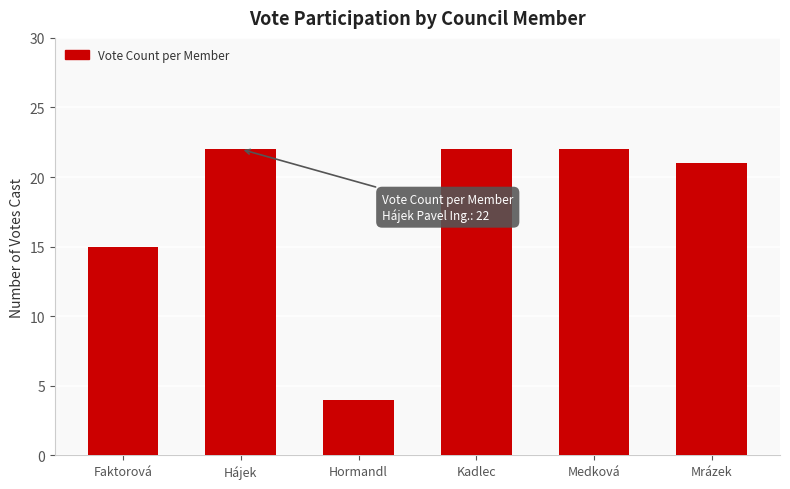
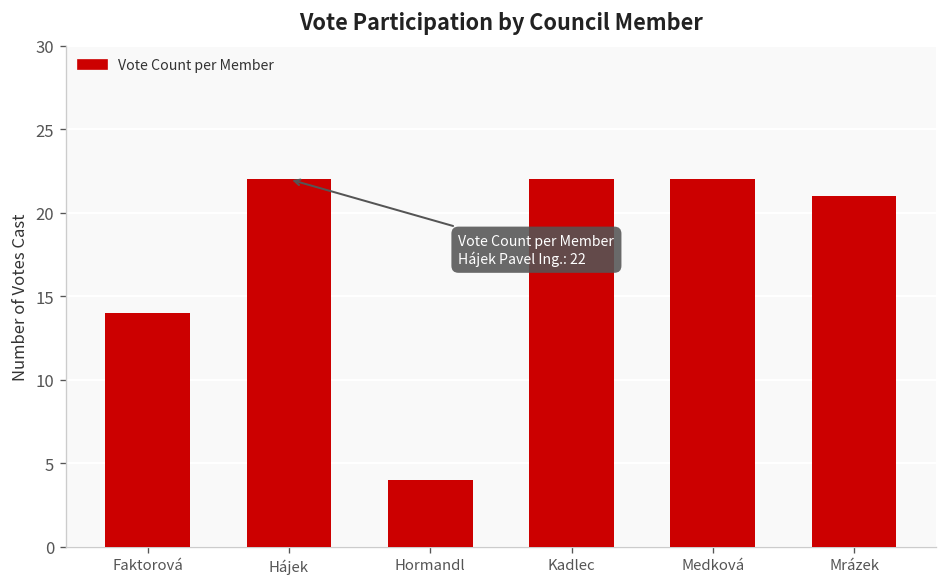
  {
-   "Faktorová": 15,
+   "Faktorová": 14,
    "Hájek": 22,
    "Hormandl": 4,
    "Medková": 22,
    "Mrázek": 21
  }
